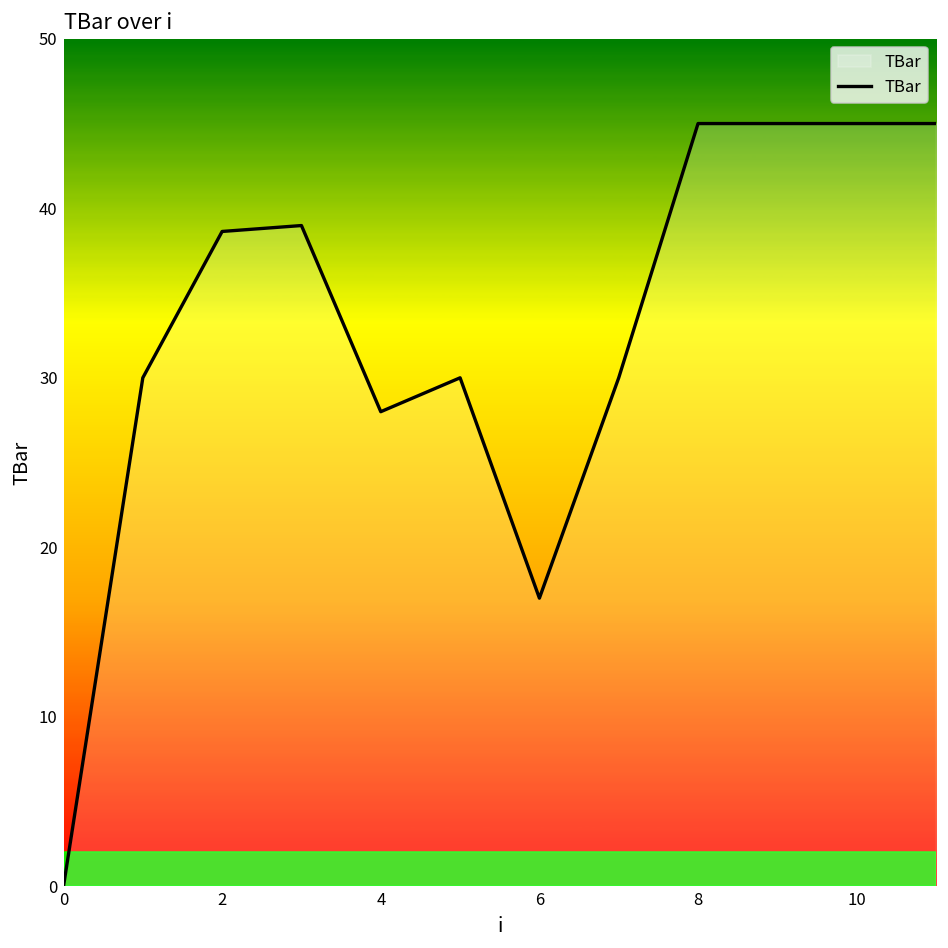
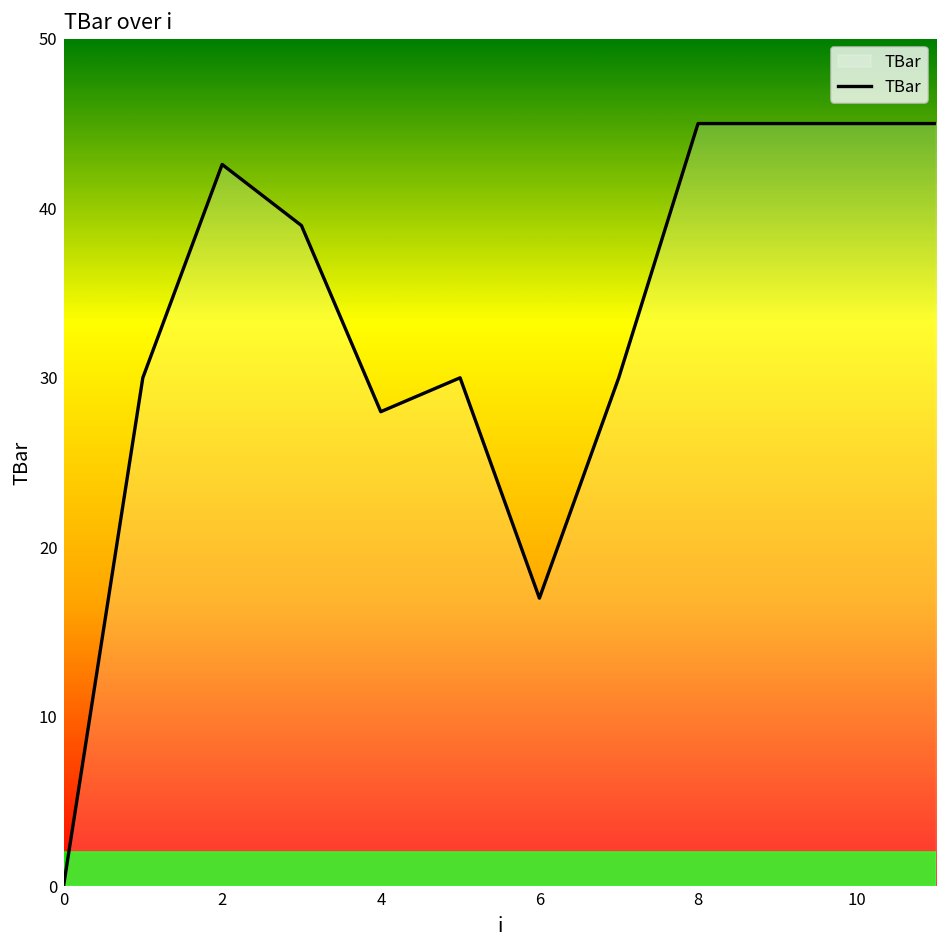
  {
-   "2": 38.6,
+   "2": 42.6,
    "4": 28.0,
    "6": 17.0,
    "8": 45.0,
    "10": 45.0
  }
